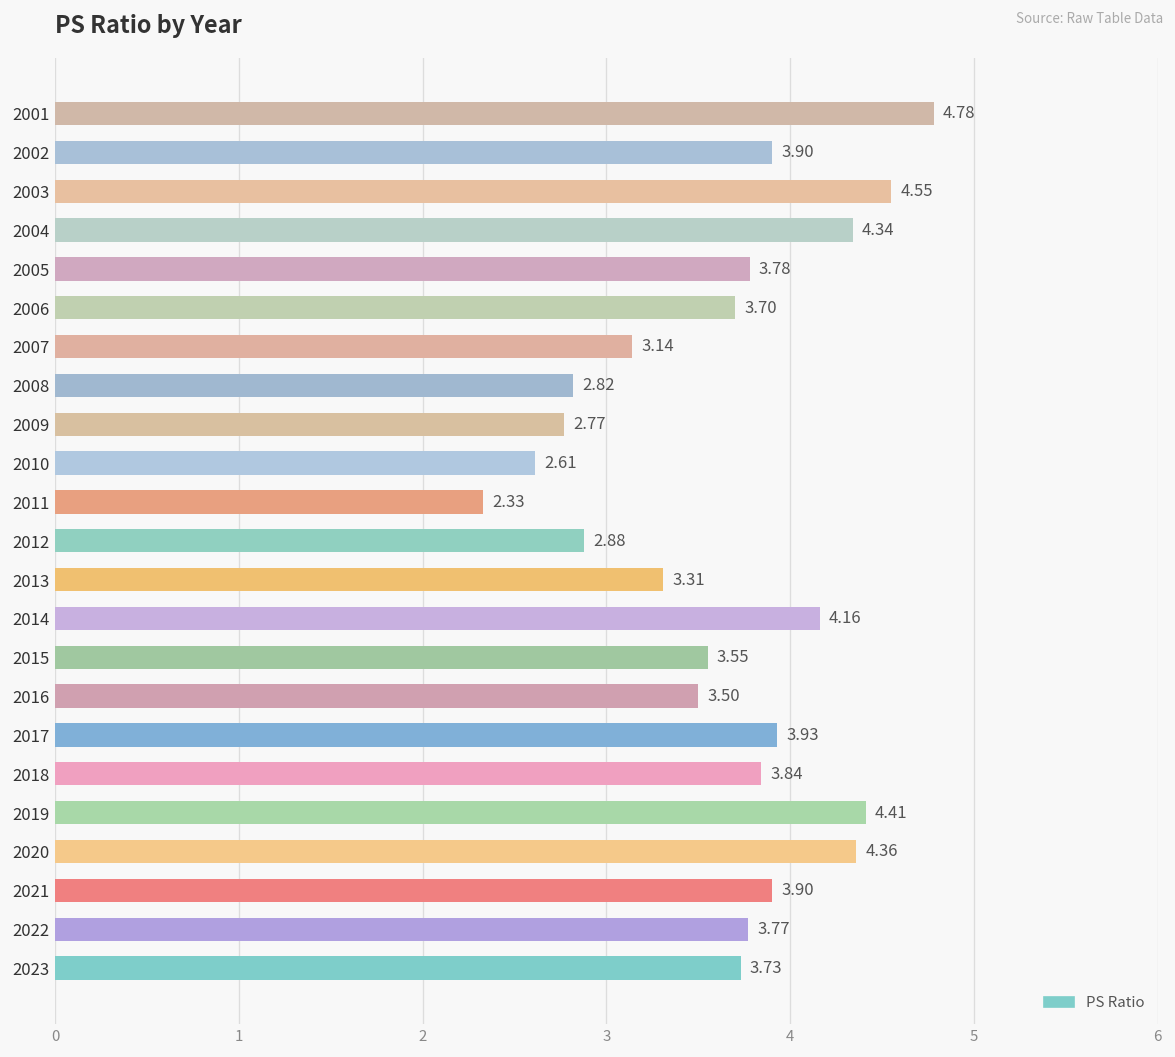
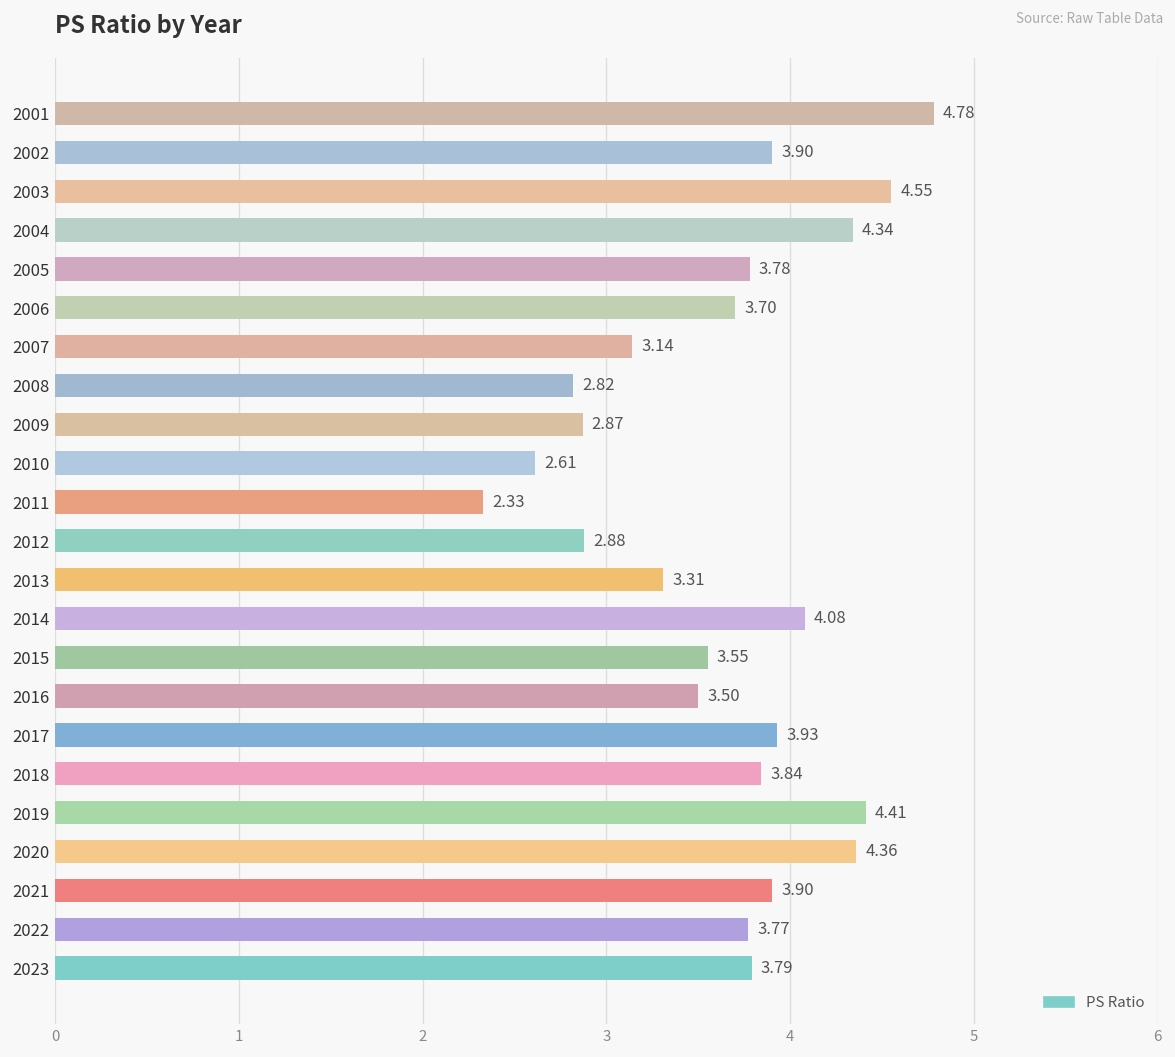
  {
    "2001": 4.78,
    "2002": 3.90,
    "2003": 4.55,
    "2004": 4.34,
    "2005": 3.78,
    "2006": 3.70,
    "2007": 3.14,
    "2008": 2.82,
-   "2009": 2.77,
+   "2009": 2.87,
    "2010": 2.61,
    "2011": 2.33,
    "2012": 2.88,
    "2013": 3.31,
-   "2014": 4.16,
+   "2014": 4.08,
    "2015": 3.55,
    "2016": 3.50,
    "2017": 3.93,
    "2018": 3.84,
    "2019": 4.41,
    "2020": 4.36,
    "2021": 3.90,
    "2022": 3.77,
-   "2023": 3.73
+   "2023": 3.79
  }
